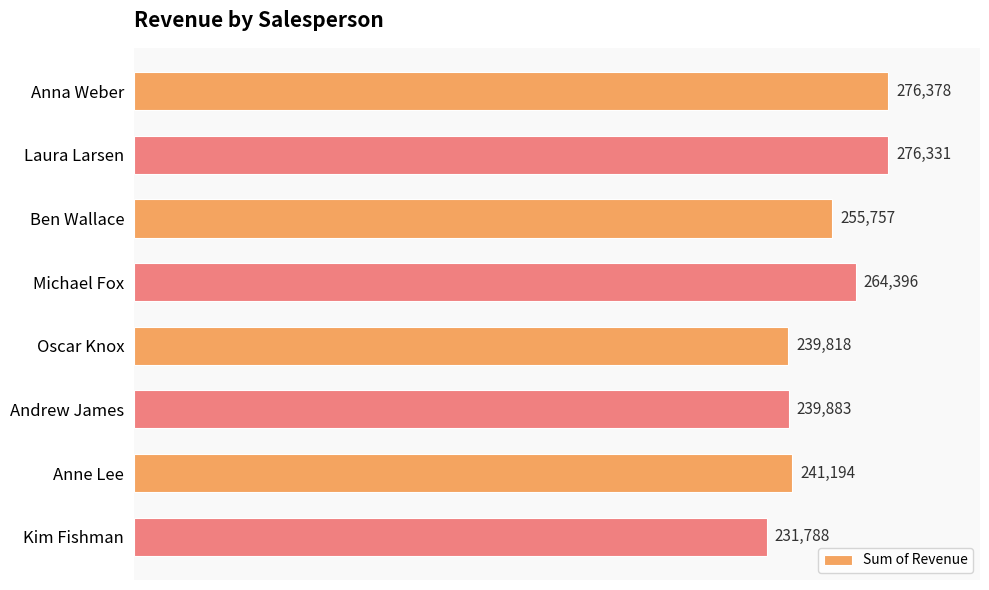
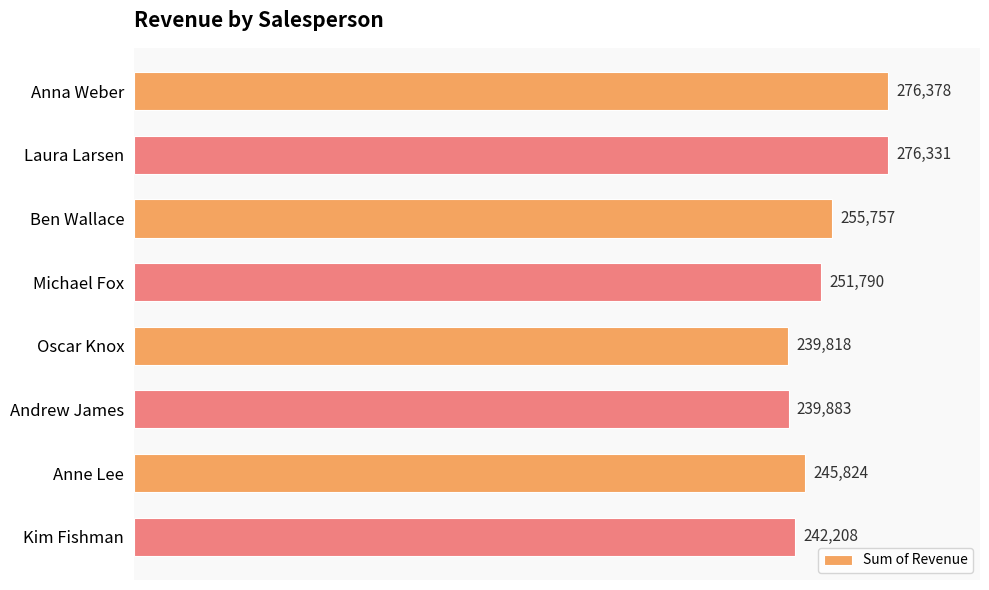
  {
    "Anna Weber": "276,378",
    "Laura Larsen": "276,331",
    "Ben Wallace": "255,757",
-   "Michael Fox": "264,396",
+   "Michael Fox": "251,790",
    "Oscar Knox": "239,818",
    "Andrew James": "239,883",
-   "Anne Lee": "241,194",
-   "Kim Fishman": "231,788"
+   "Anne Lee": "245,824",
+   "Kim Fishman": "242,208"
  }
